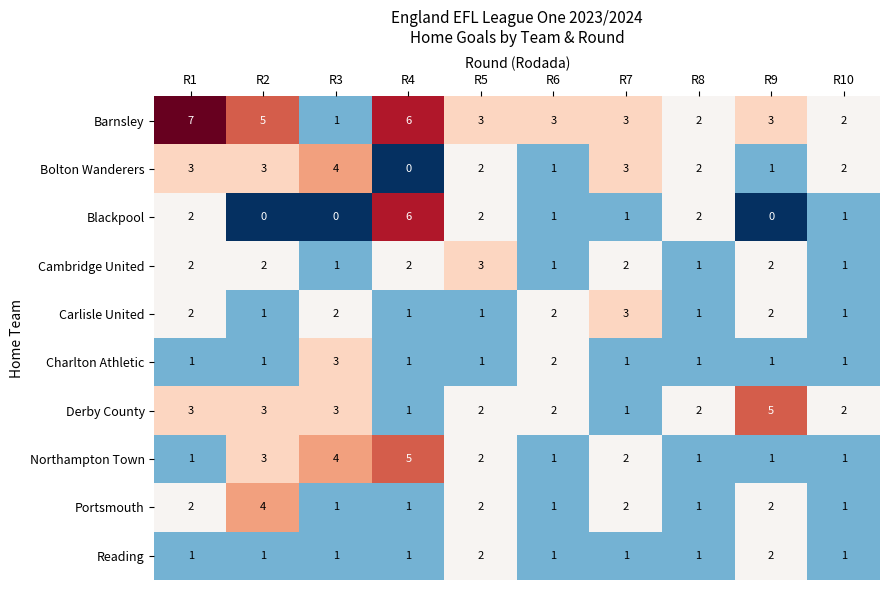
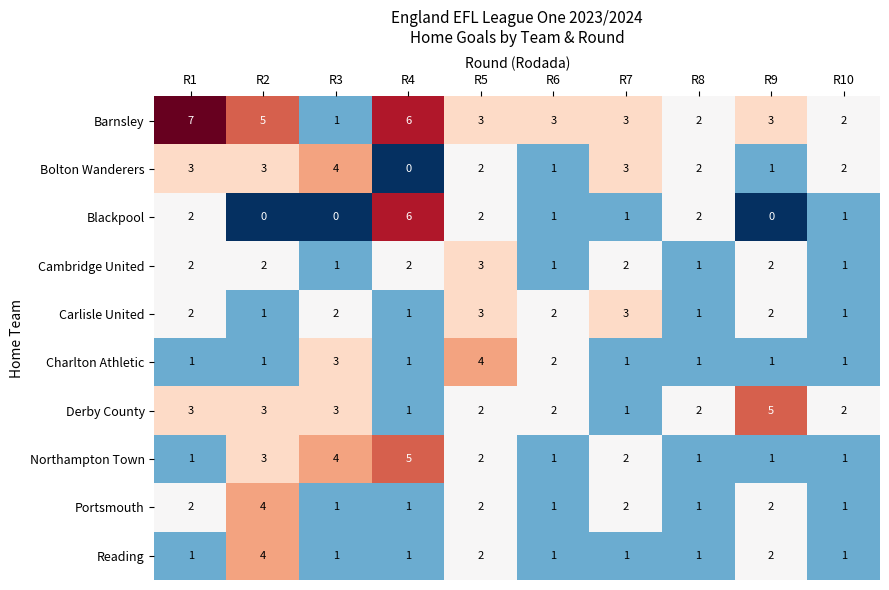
  {
    "Barnsley": {
      "R1": 7,
      "R2": 5,
      "R3": 1,
      "R4": 6,
      "R5": 3,
      "R6": 3,
      "R7": 3,
      "R8": 2,
      "R9": 3,
      "R10": 2
    },
    "Bolton Wanderers": {
      "R1": 3,
      "R2": 3,
      "R3": 4,
      "R4": 0,
      "R5": 2,
      "R6": 1,
      "R7": 3,
      "R8": 2,
      "R9": 1,
      "R10": 2
    },
    "Blackpool": {
      "R1": 2,
      "R2": 0,
      "R3": 0,
      "R4": 6,
      "R5": 2,
      "R6": 1,
      "R7": 1,
      "R8": 2,
      "R9": 0,
      "R10": 1
    },
    "Cambridge United": {
      "R1": 2,
      "R2": 2,
      "R3": 1,
      "R4": 2,
      "R5": 3,
      "R6": 1,
      "R7": 2,
      "R8": 1,
      "R9": 2,
      "R10": 1
    },
    "Carlisle United": {
      "R1": 2,
      "R2": 1,
      "R3": 2,
      "R4": 1,
-     "R5": 1,
+     "R5": 3,
      "R6": 2,
      "R7": 3,
      "R8": 1,
      "R9": 2,
      "R10": 1
    },
    "Charlton Athletic": {
      "R1": 1,
      "R2": 1,
      "R3": 3,
      "R4": 1,
-     "R5": 1,
+     "R5": 4,
      "R6": 2,
      "R7": 1,
      "R8": 1,
      "R9": 1,
      "R10": 1
    },
    "Derby County": {
      "R1": 3,
      "R2": 3,
      "R3": 3,
      "R4": 1,
      "R5": 2,
      "R6": 2,
      "R7": 1,
      "R8": 2,
      "R9": 5,
      "R10": 2
    },
    "Northampton Town": {
      "R1": 1,
      "R2": 3,
      "R3": 4,
      "R4": 5,
      "R5": 2,
      "R6": 1,
      "R7": 2,
      "R8": 1,
      "R9": 1,
      "R10": 1
    },
    "Portsmouth": {
      "R1": 2,
      "R2": 4,
      "R3": 1,
      "R4": 1,
      "R5": 2,
      "R6": 1,
      "R7": 2,
      "R8": 1,
      "R9": 2,
      "R10": 1
    },
    "Reading": {
      "R1": 1,
-     "R2": 1,
+     "R2": 4,
      "R3": 1,
      "R4": 1,
      "R5": 2,
      "R6": 1,
      "R7": 1,
      "R8": 1,
      "R9": 2,
      "R10": 1
    }
  }
